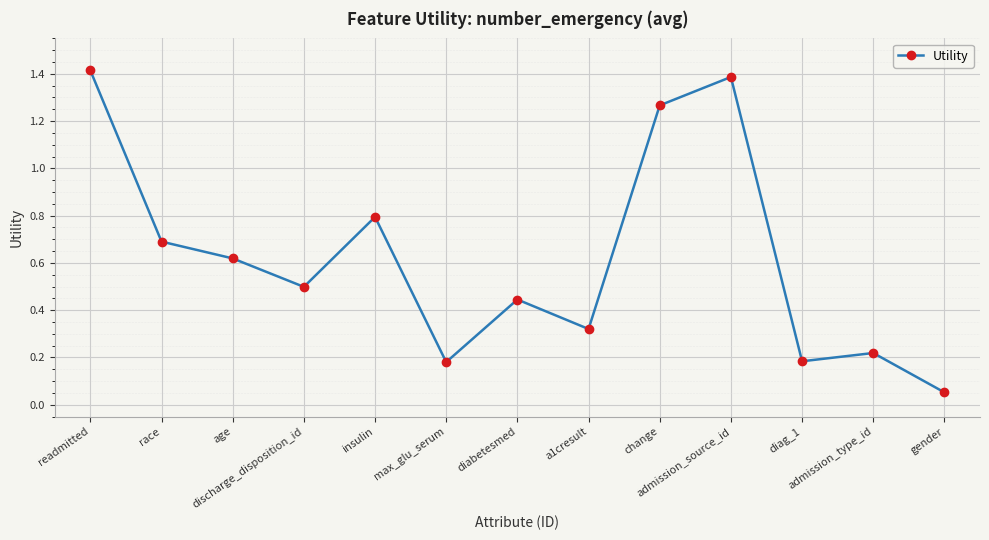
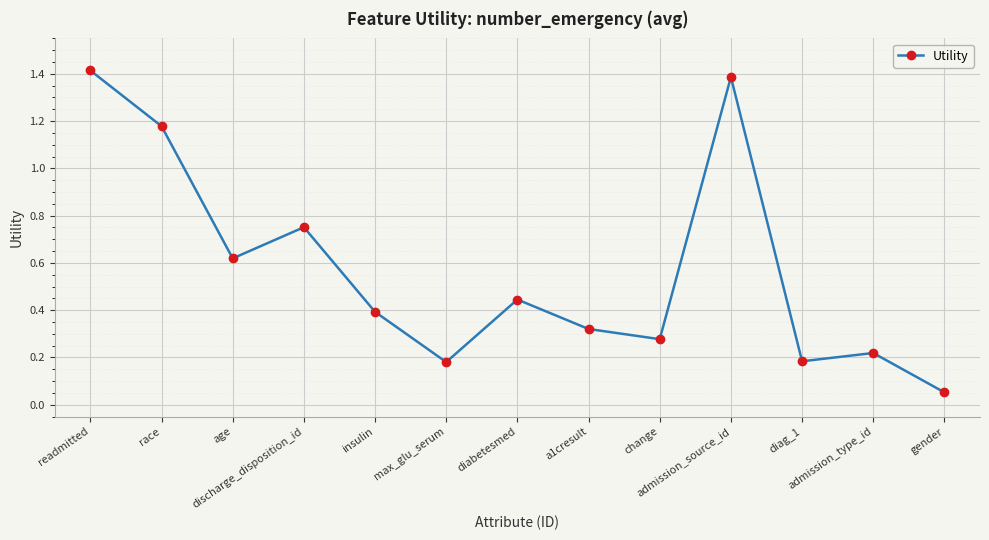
  {
    "readmitted": 1.41,
-   "race": 0.69,
+   "race": 1.18,
    "age": 0.62,
-   "discharge_disposition_id": 0.50,
-   "insulin": 0.79,
+   "discharge_disposition_id": 0.75,
+   "insulin": 0.39,
    "max_glu_serum": 0.18,
    "diabetesmed": 0.45,
    "a1cresult": 0.32,
-   "change": 1.27,
+   "change": 0.28,
    "admission_source_id": 1.39,
    "diag_1": 0.18,
    "admission_type_id": 0.22,
    "gender": 0.05
  }
